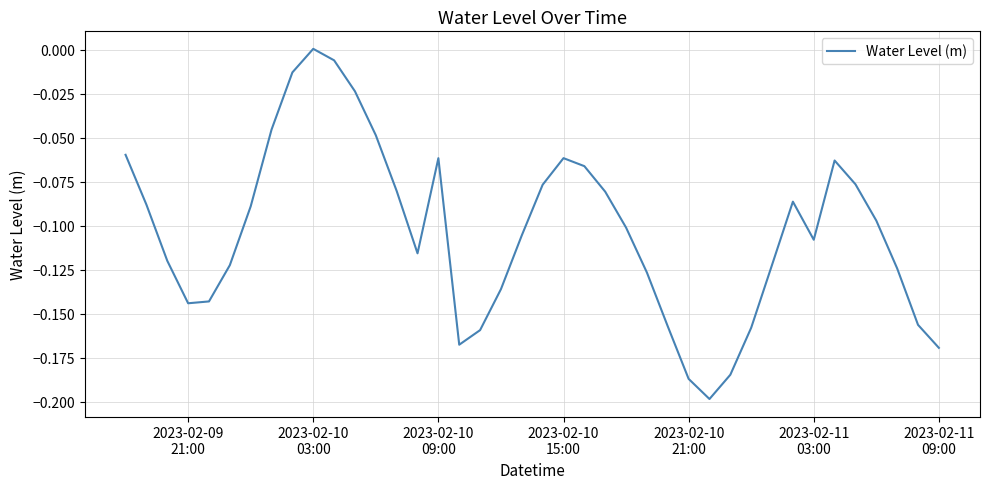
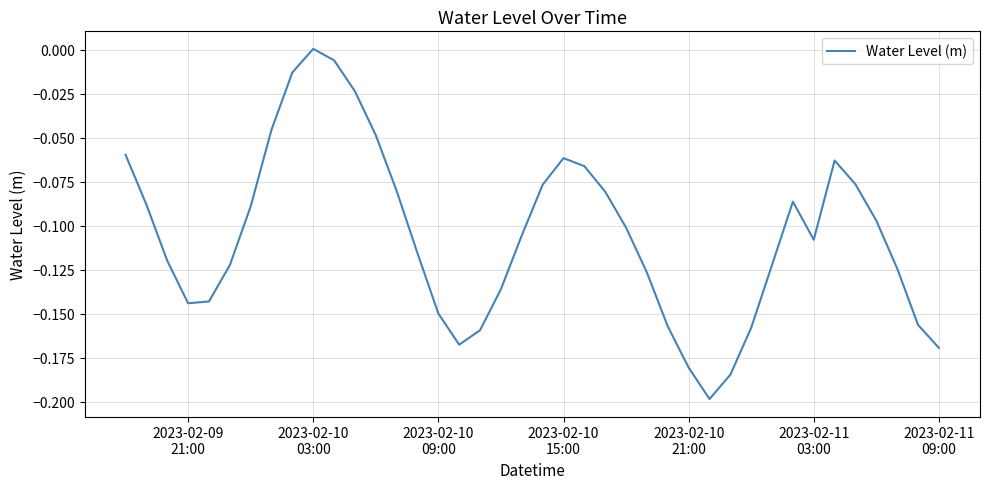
  {
    "2023-02-09 21:00": -0.144,
    "2023-02-10 03:00": 0.001,
-   "2023-02-10 09:00": -0.062,
+   "2023-02-10 09:00": -0.150,
    "2023-02-10 15:00": -0.062,
-   "2023-02-10 21:00": -0.187,
+   "2023-02-10 21:00": -0.181,
    "2023-02-11 03:00": -0.108,
    "2023-02-11 09:00": -0.169
  }
